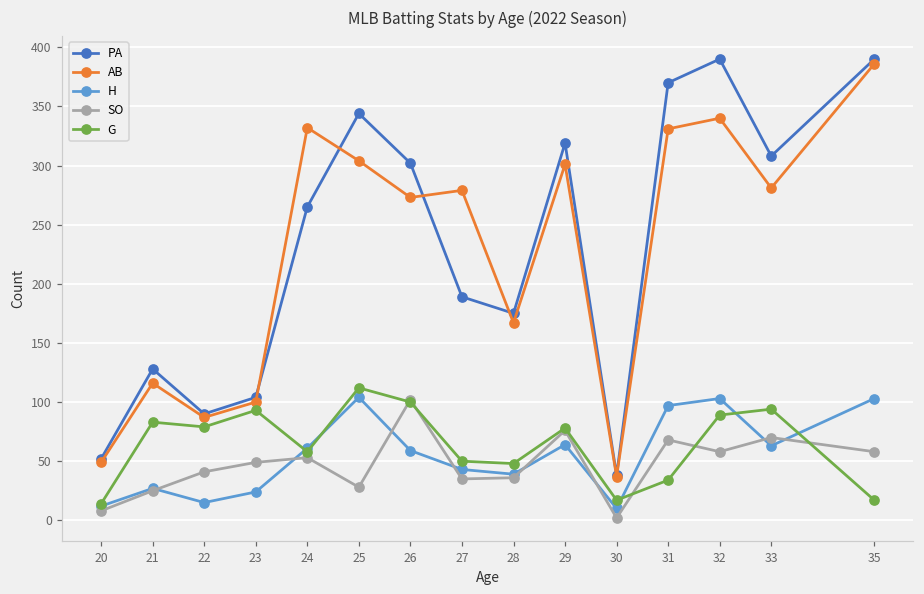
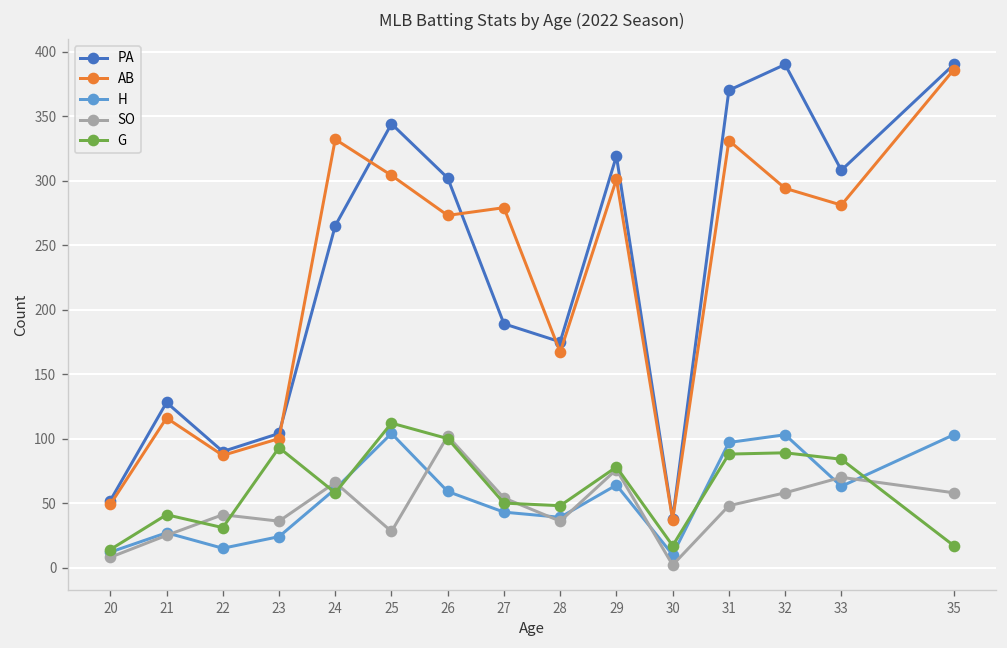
  {
    "AB": {
      "20": 49,
      "21": 116,
      "22": 87,
      "23": 100,
      "24": 332,
      "25": 304,
      "26": 273,
      "27": 279,
      "28": 167,
      "29": 301,
      "31": 331,
-     "32": 340,
+     "32": 294,
      "33": 281,
      "35": 386
    },
    "SO": {
      "20": 8,
      "22": 41,
-     "23": 49,
-     "24": 53,
+     "23": 36,
+     "24": 66,
      "25": 28,
-     "27": 35,
+     "27": 54,
      "28": 36,
      "30": 2,
-     "31": 68,
+     "31": 48,
      "32": 58,
      "33": 70,
      "35": 58
    },
    "G": {
-     "21": 83,
-     "22": 79,
+     "21": 41,
+     "22": 31,
      "23": 93,
      "24": 58,
      "25": 112,
      "27": 50,
      "28": 48,
      "30": 17,
-     "31": 34,
+     "31": 88,
      "32": 89,
-     "33": 94,
+     "33": 84,
      "35": 17
    }
  }
